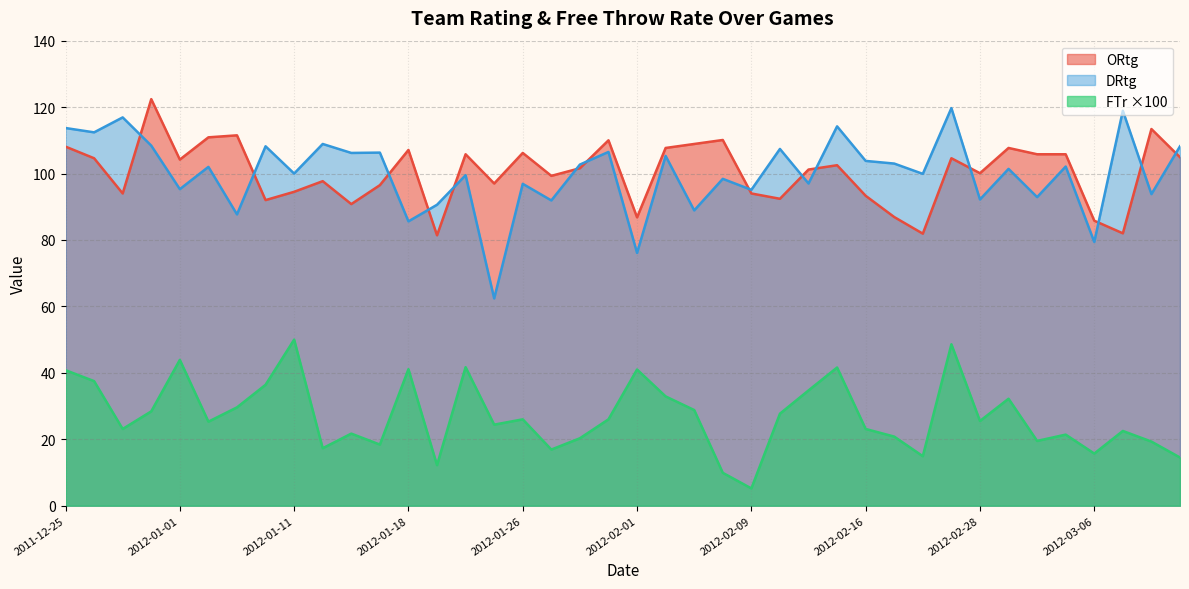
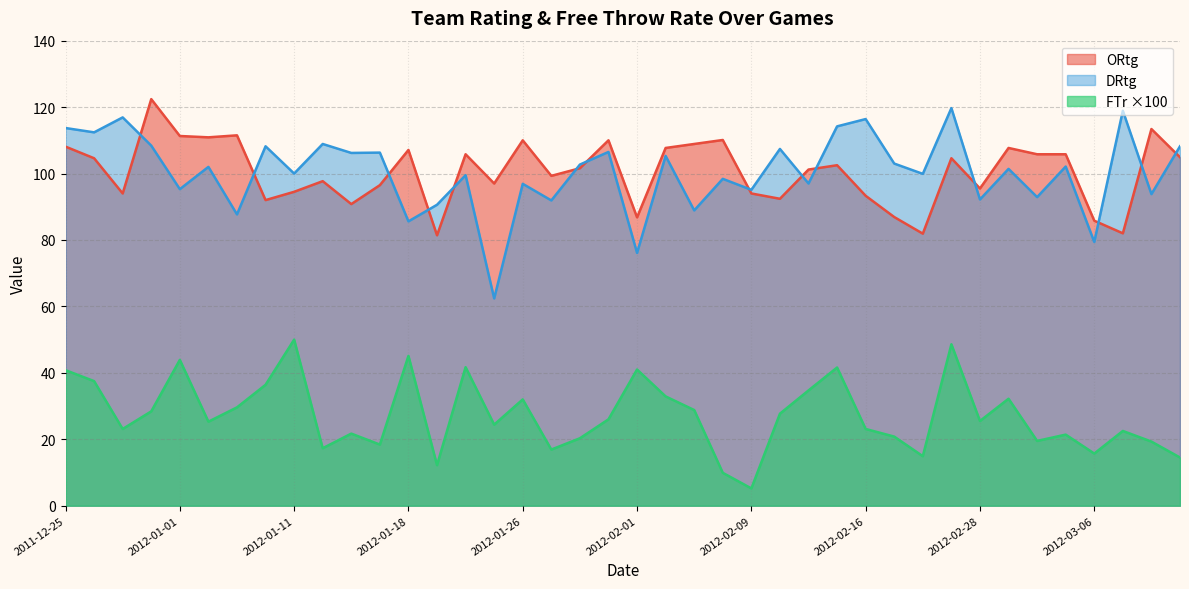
  {
    "ORtg": {
      "2011-12-25": 108,
-     "2012-01-01": 104,
+     "2012-01-01": 111,
      "2012-01-11": 95,
      "2012-01-18": 107,
-     "2012-01-26": 106,
+     "2012-01-26": 110,
      "2012-02-01": 87,
      "2012-02-09": 94,
      "2012-02-16": 93,
-     "2012-02-28": 100,
+     "2012-02-28": 96,
      "2012-03-06": 86
    },
    "DRtg": {
      "2011-12-25": 114,
      "2012-01-01": 95,
      "2012-01-11": 100,
      "2012-01-18": 86,
      "2012-01-26": 97,
      "2012-02-01": 76,
      "2012-02-09": 95,
-     "2012-02-16": 104,
+     "2012-02-16": 116,
      "2012-02-28": 92,
      "2012-03-06": 79
    },
    "FTr ×100": {
      "2011-12-25": 41,
      "2012-01-01": 44,
      "2012-01-11": 50,
-     "2012-01-18": 41,
-     "2012-01-26": 26,
+     "2012-01-18": 45,
+     "2012-01-26": 32,
      "2012-02-01": 41,
      "2012-02-09": 5,
      "2012-02-16": 23,
      "2012-02-28": 26,
      "2012-03-06": 16
    }
  }
